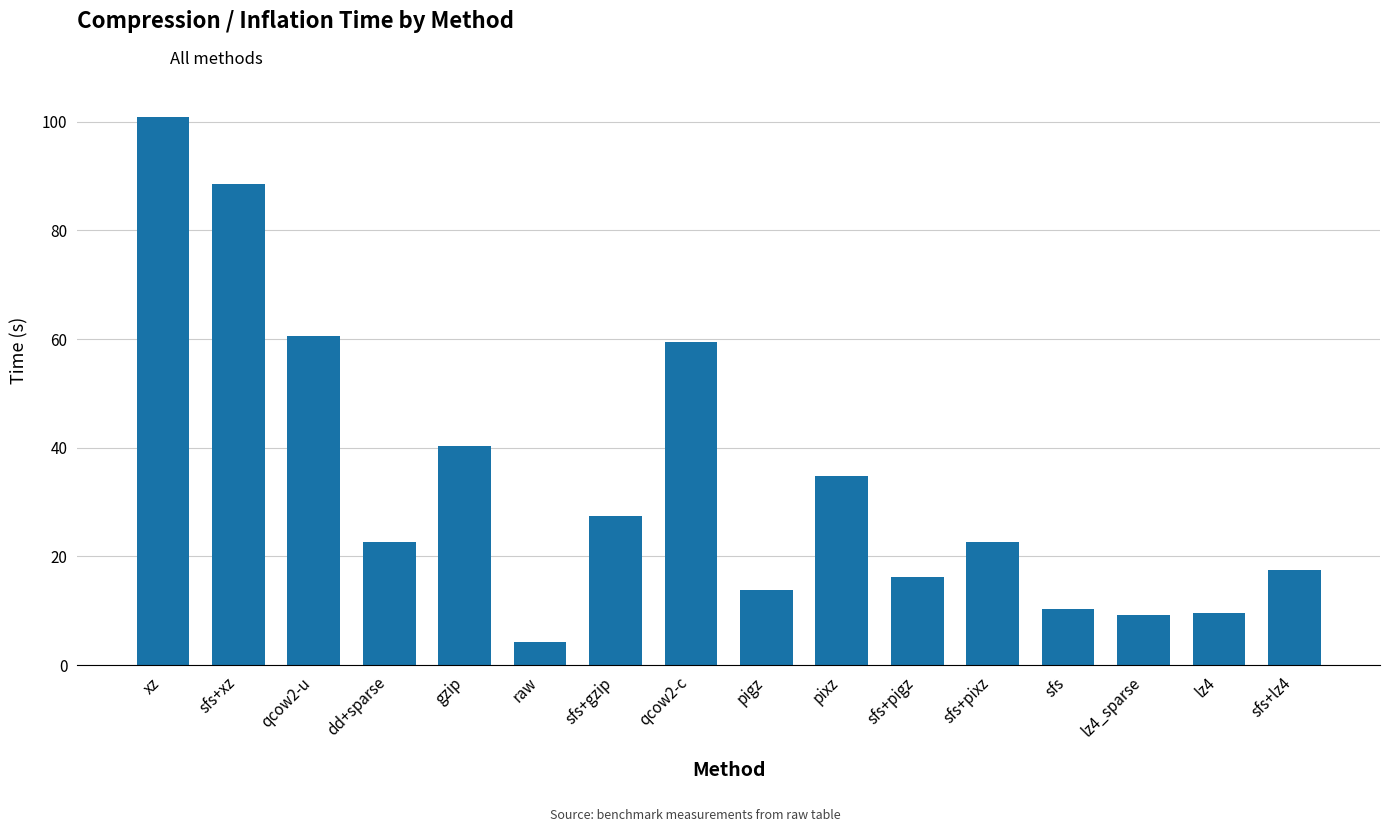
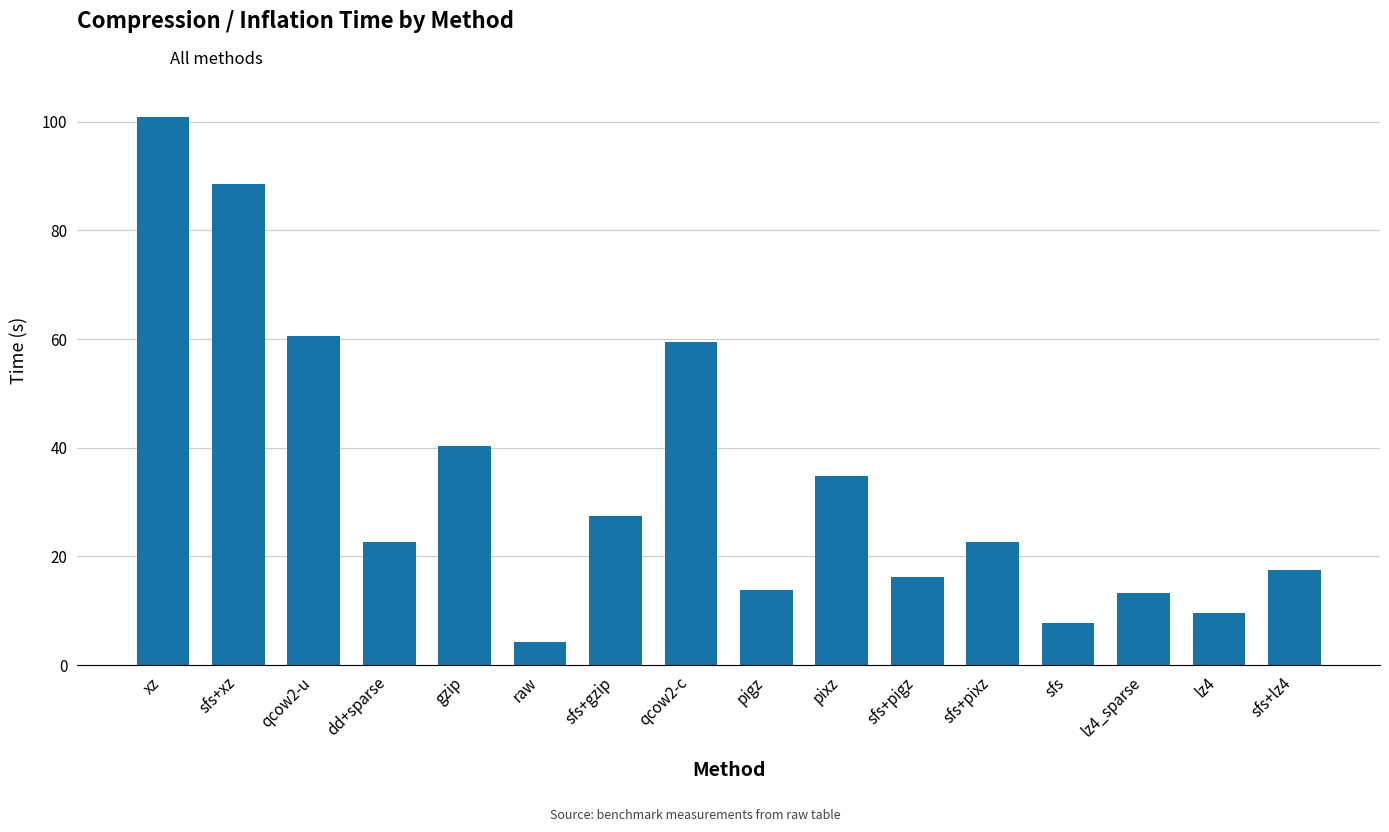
  {
    "xz": 101,
    "sfs+xz": 89,
    "qcow2-u": 61,
    "dd+sparse": 23,
    "gzip": 40,
    "raw": 4,
    "sfs+gzip": 27,
    "qcow2-c": 59,
    "pigz": 14,
    "pixz": 35,
    "sfs+pigz": 16,
    "sfs+pixz": 23,
-   "sfs": 10,
-   "lz4_sparse": 9,
+   "sfs": 8,
+   "lz4_sparse": 13,
    "lz4": 10,
    "sfs+lz4": 18
  }
